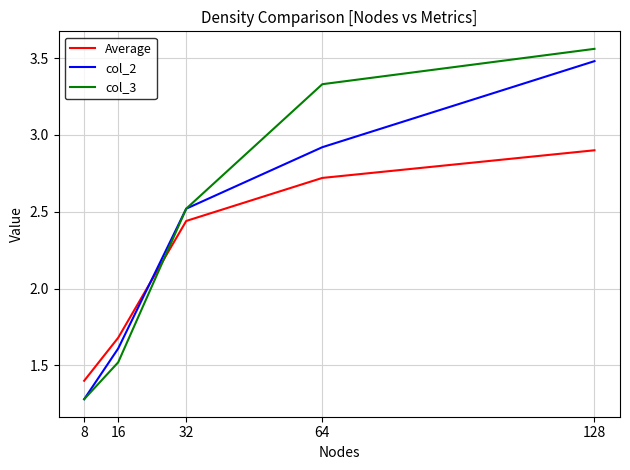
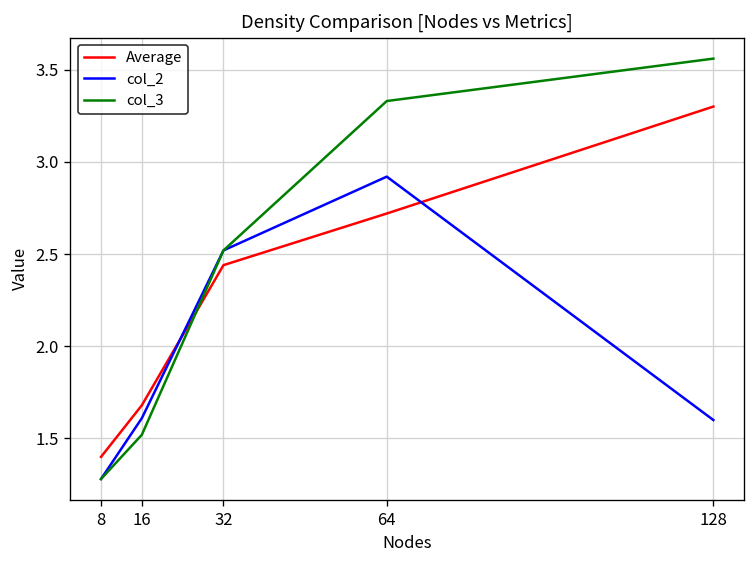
  {
    "Average": {
      "8": 1.4,
      "16": 1.68,
      "32": 2.44,
      "64": 2.72,
-     "128": 2.9
+     "128": 3.3
    },
    "col_2": {
      "16": 1.61,
      "64": 2.92,
-     "128": 3.48
+     "128": 1.60
    },
    "col_3": {
      "16": 1.52,
      "64": 3.33,
      "128": 3.56
    }
  }
